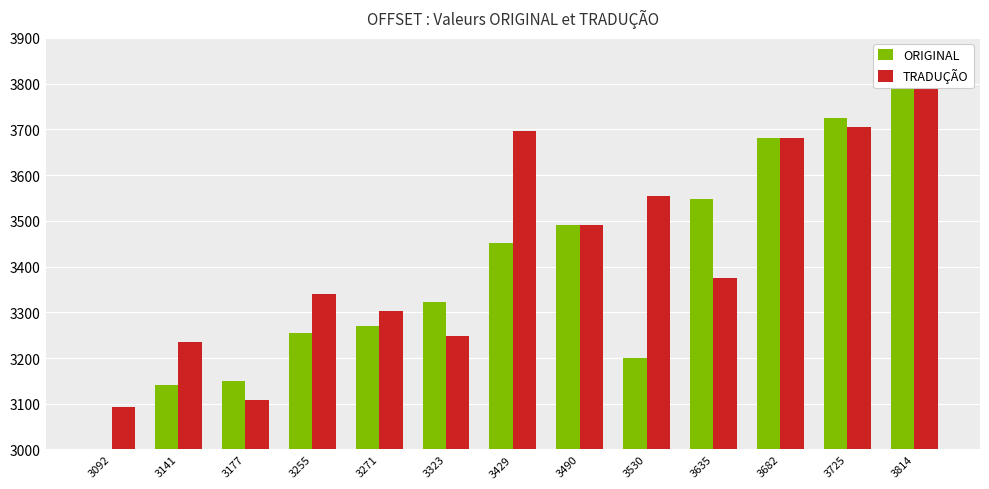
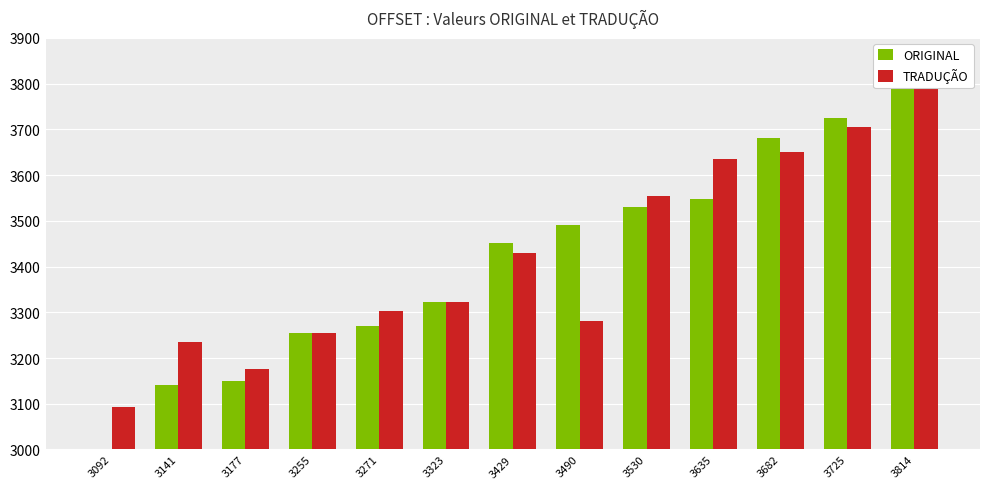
  {
    "ORIGINAL": {
      "3141": 3140,
      "3177": 3150,
      "3255": 3260,
      "3271": 3270,
      "3323": 3320,
      "3429": 3450,
      "3490": 3490,
-     "3530": 3200,
+     "3530": 3530,
      "3635": 3550,
      "3682": 3680,
      "3725": 3730
    },
    "TRADUÇÃO": {
      "3092": 3090,
      "3141": 3240,
-     "3177": 3110,
-     "3255": 3340,
+     "3177": 3180,
+     "3255": 3260,
      "3271": 3300,
-     "3323": 3250,
-     "3429": 3700,
-     "3490": 3490,
+     "3323": 3320,
+     "3429": 3430,
+     "3490": 3280,
      "3530": 3560,
-     "3635": 3380,
-     "3682": 3680,
+     "3635": 3640,
+     "3682": 3650,
      "3725": 3710
    }
  }
